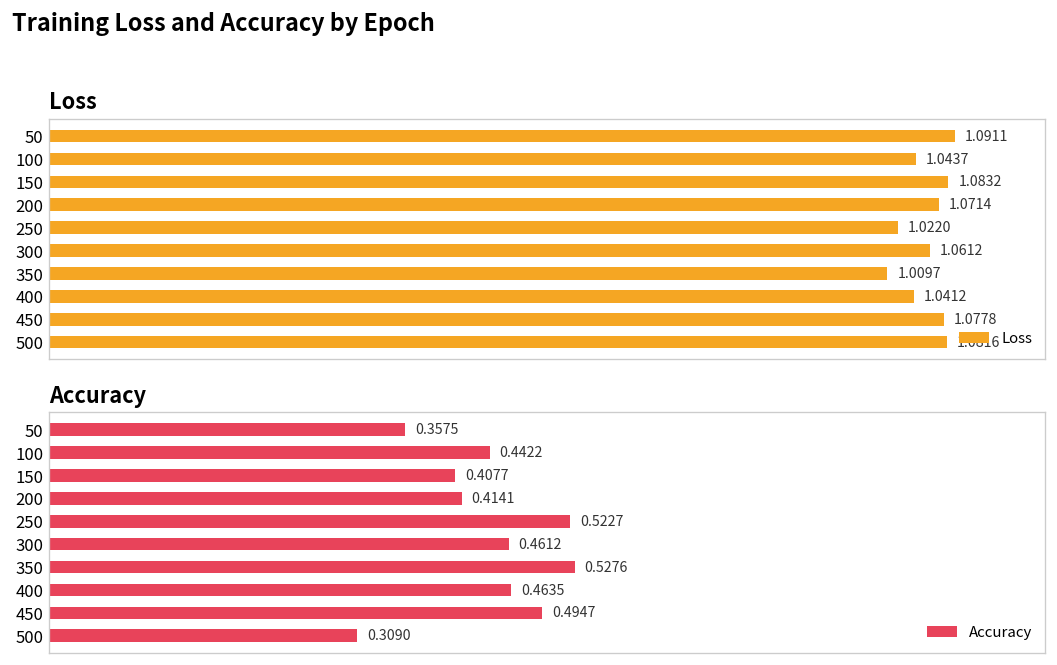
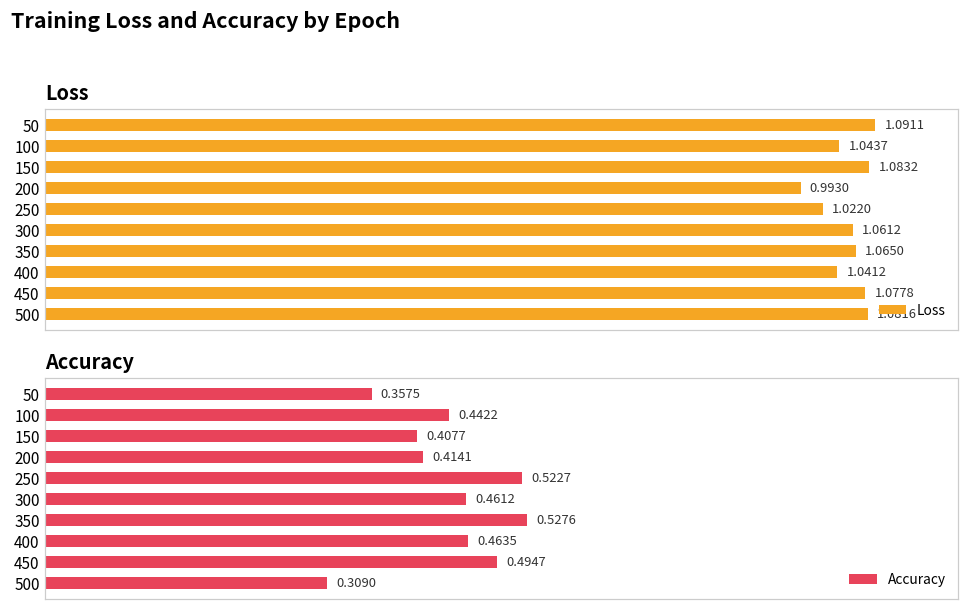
  {
    "Loss": {
      "50": 1.0911,
      "100": 1.0437,
      "150": 1.0832,
-     "200": 1.0714,
+     "200": 0.9930,
      "250": 1.0220,
      "300": 1.0612,
-     "350": 1.0097,
+     "350": 1.0650,
      "400": 1.0412
    },
    "Accuracy": {
      "50": 0.3575,
      "100": 0.4422,
      "150": 0.4077,
      "200": 0.4141,
      "250": 0.5227,
      "300": 0.4612,
      "350": 0.5276,
      "400": 0.4635,
      "450": 0.4947,
      "500": 0.3090
    }
  }
